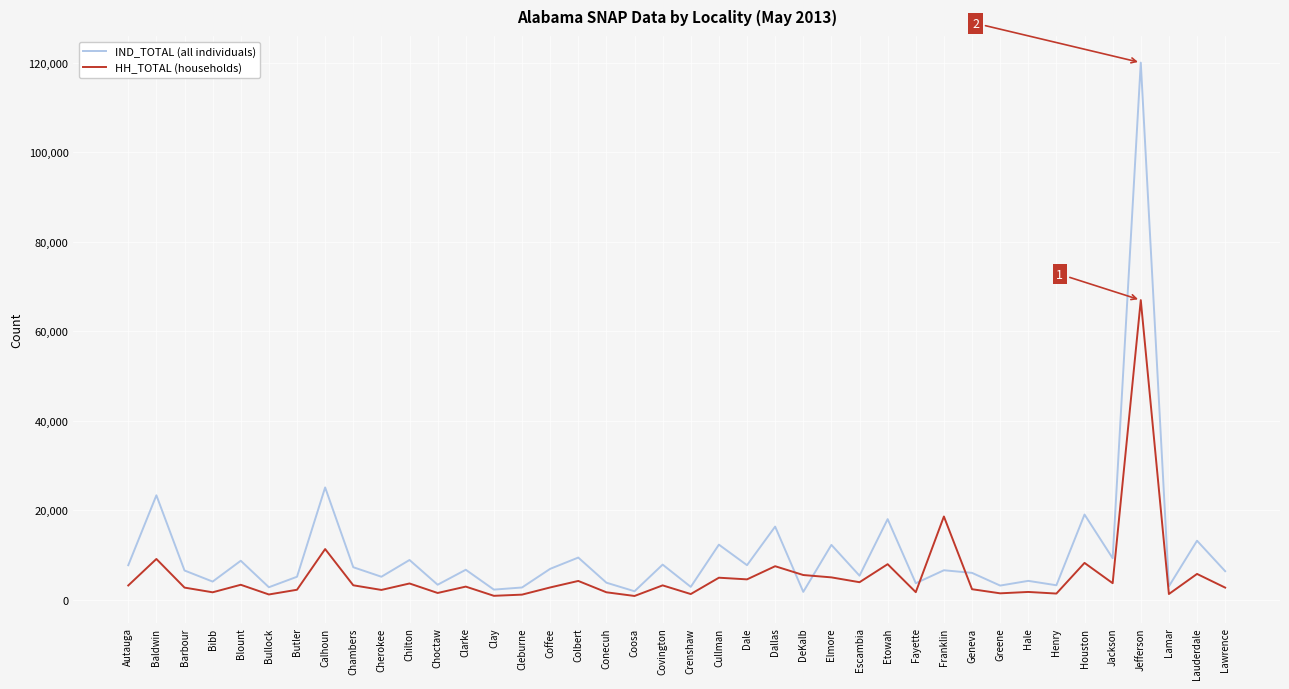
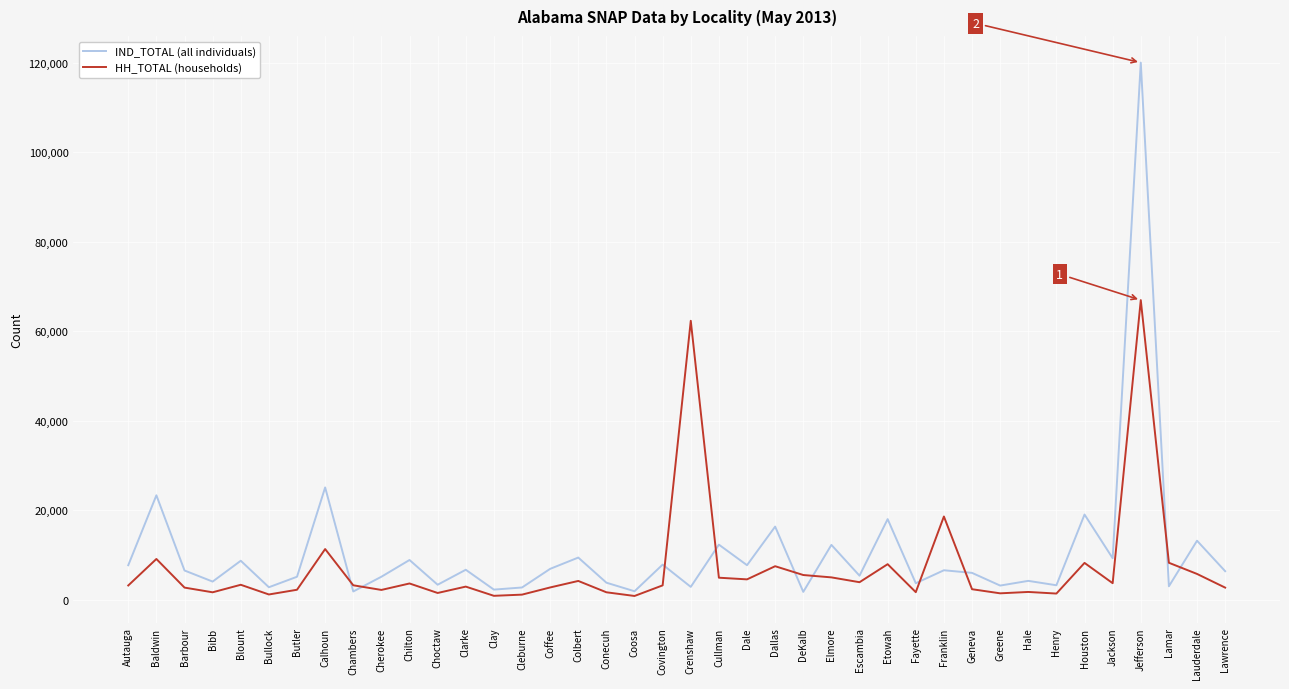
  {
    "IND_TOTAL (all individuals)": {
      "Autauga": "8,000",
      "Baldwin": "23,000",
      "Barbour": "7,000",
      "Bibb": "4,000",
      "Blount": "9,000",
      "Bullock": "3,000",
      "Butler": "5,000",
      "Calhoun": "25,000",
-     "Chambers": "7,000",
+     "Chambers": "2,000",
      "Cherokee": "5,000",
      "Chilton": "9,000",
      "Choctaw": "3,000",
      "Clarke": "7,000",
      "Clay": "2,000",
      "Cleburne": "3,000",
      "Coffee": "7,000",
      "Colbert": "9,000",
      "Conecuh": "4,000",
      "Coosa": "2,000",
      "Covington": "8,000",
      "Crenshaw": "3,000",
      "Cullman": "12,000",
      "Dale": "8,000",
      "Dallas": "16,000",
      "DeKalb": "2,000",
      "Elmore": "12,000",
      "Escambia": "5,000",
      "Etowah": "18,000",
      "Fayette": "4,000",
      "Franklin": "7,000",
      "Geneva": "6,000",
      "Greene": "3,000",
      "Hale": "4,000",
      "Henry": "3,000",
      "Houston": "19,000",
      "Jackson": "9,000",
      "Jefferson": "120,000",
      "Lamar": "3,000",
      "Lauderdale": "13,000",
      "Lawrence": "6,000"
    },
    "HH_TOTAL (households)": {
      "Autauga": "3,000",
      "Baldwin": "9,000",
      "Barbour": "3,000",
      "Bibb": "2,000",
      "Blount": "3,000",
      "Bullock": "1,000",
      "Butler": "2,000",
      "Calhoun": "11,000",
      "Chambers": "3,000",
      "Cherokee": "2,000",
      "Chilton": "4,000",
      "Choctaw": "2,000",
      "Clarke": "3,000",
      "Clay": "1,000",
      "Cleburne": "1,000",
      "Coffee": "3,000",
      "Colbert": "4,000",
      "Conecuh": "2,000",
      "Coosa": "1,000",
      "Covington": "3,000",
-     "Crenshaw": "1,000",
+     "Crenshaw": "62,000",
      "Cullman": "5,000",
      "Dale": "5,000",
      "Dallas": "7,000",
      "DeKalb": "6,000",
      "Elmore": "5,000",
      "Escambia": "4,000",
      "Etowah": "8,000",
      "Fayette": "2,000",
      "Franklin": "19,000",
      "Geneva": "2,000",
      "Greene": "1,000",
      "Hale": "2,000",
      "Henry": "1,000",
      "Houston": "8,000",
      "Jackson": "4,000",
      "Jefferson": "67,000",
-     "Lamar": "1,000",
+     "Lamar": "8,000",
      "Lauderdale": "6,000",
      "Lawrence": "3,000"
    }
  }
